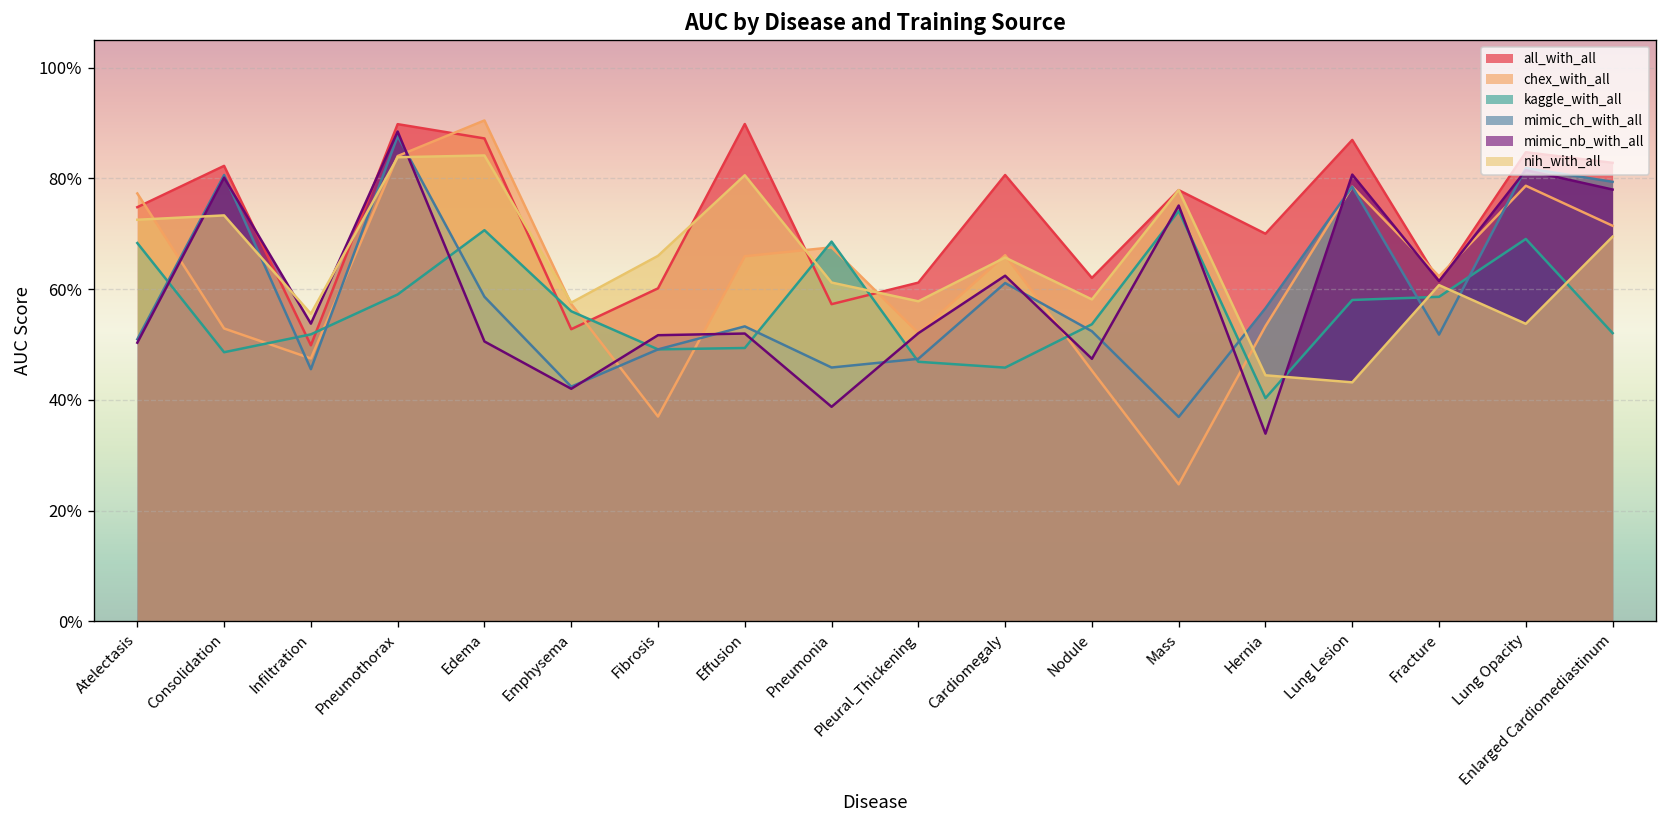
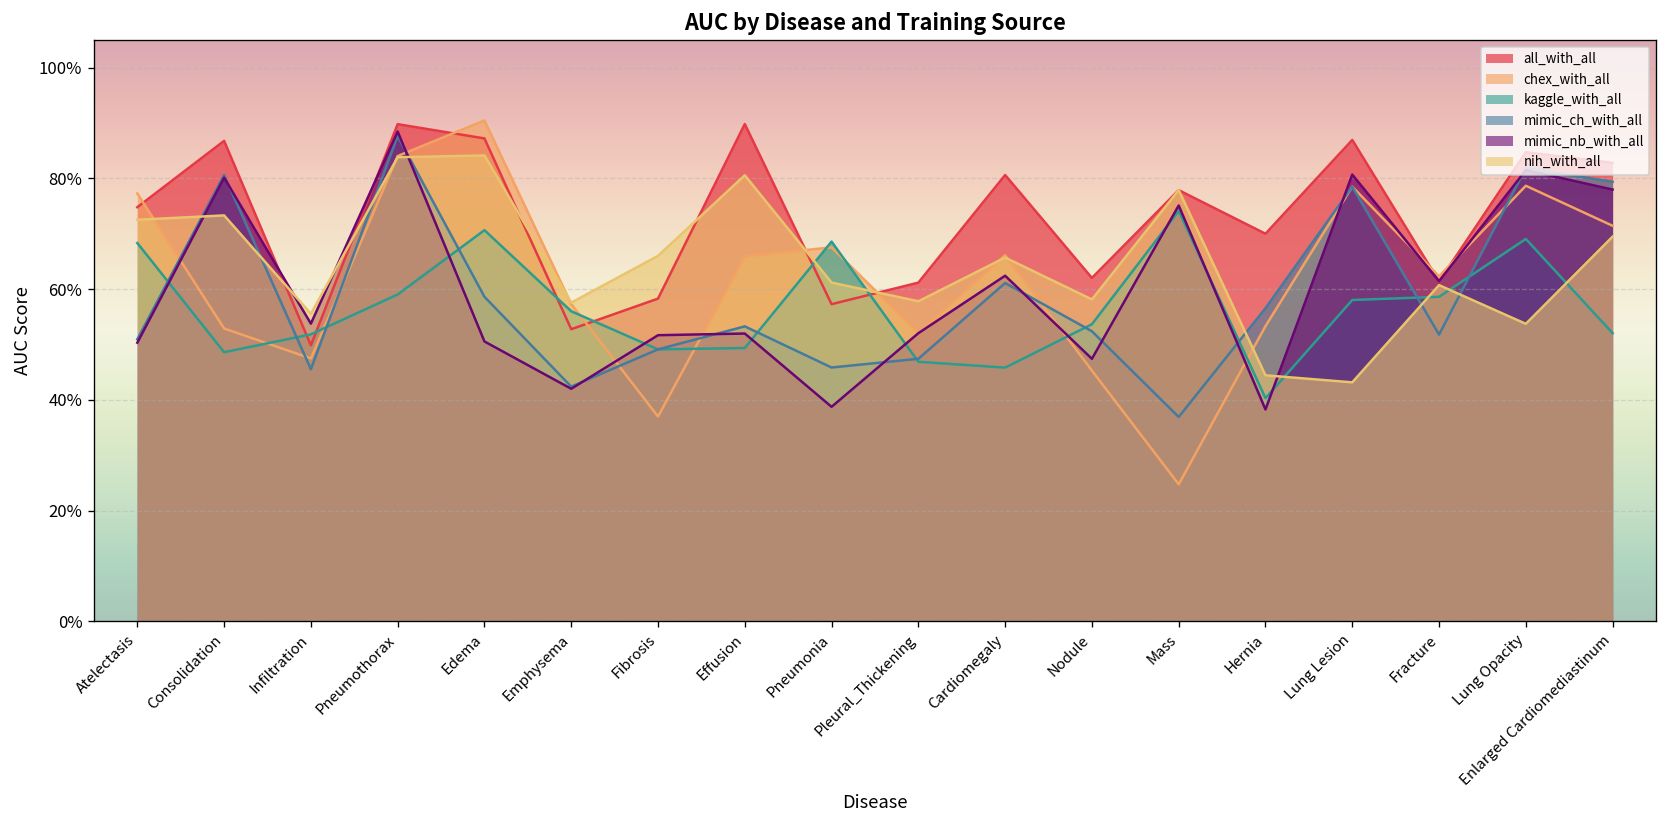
  {
    "all_with_all": {
      "Atelectasis": "75%",
-     "Consolidation": "82%",
+     "Consolidation": "87%",
      "Infiltration": "50%",
      "Pneumothorax": "90%",
      "Edema": "87%",
      "Emphysema": "53%",
-     "Fibrosis": "60%",
+     "Fibrosis": "58%",
      "Effusion": "90%",
      "Pneumonia": "57%",
      "Pleural_Thickening": "61%",
      "Cardiomegaly": "81%",
      "Nodule": "62%",
      "Hernia": "70%",
      "Lung Lesion": "87%",
      "Enlarged Cardiomediastinum": "83%"
    },
    "mimic_nb_with_all": {
      "Atelectasis": "50%",
      "Infiltration": "54%",
      "Pneumothorax": "88%",
      "Edema": "51%",
      "Fibrosis": "52%",
      "Effusion": "52%",
      "Pneumonia": "39%",
      "Cardiomegaly": "62%",
      "Nodule": "47%",
      "Mass": "75%",
-     "Hernia": "34%",
+     "Hernia": "38%",
      "Lung Lesion": "81%",
      "Enlarged Cardiomediastinum": "78%"
    }
  }
